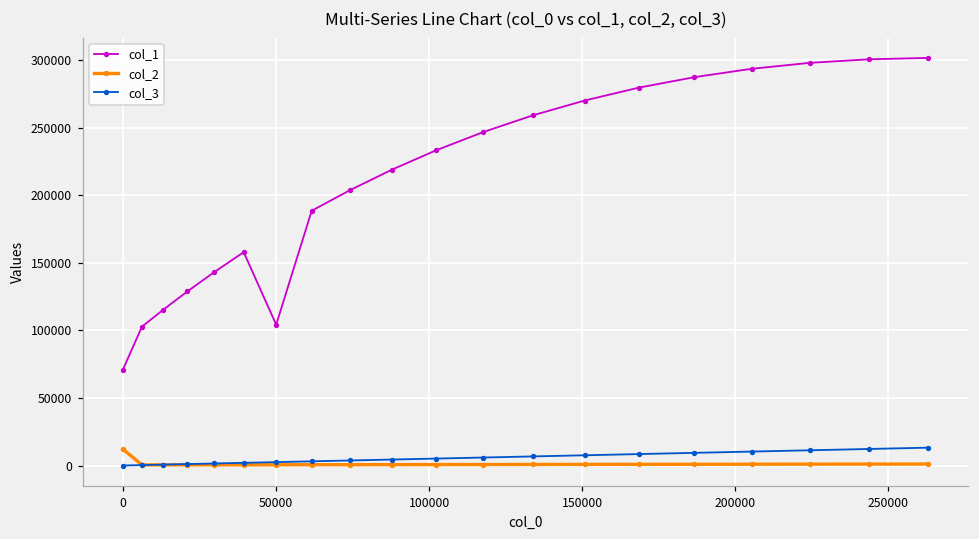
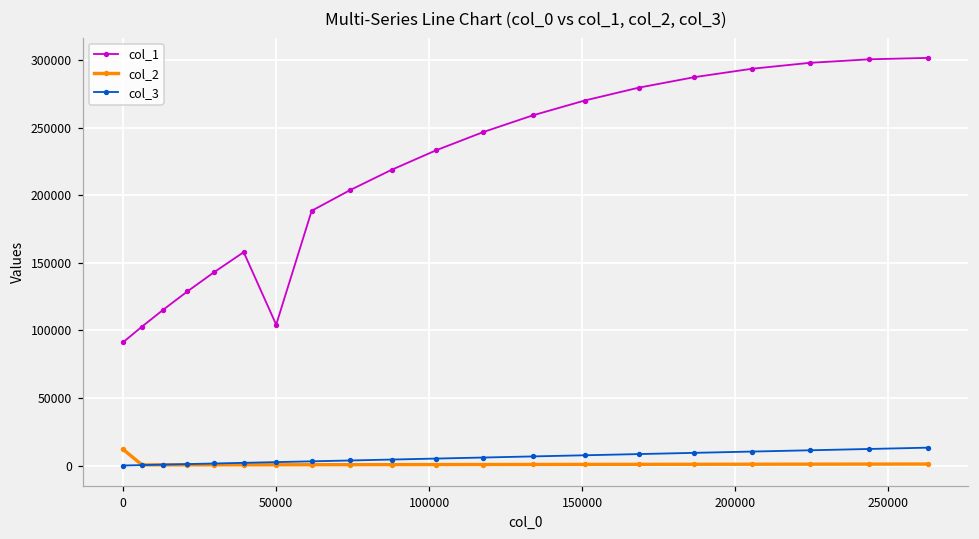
  {
    "col_1": {
-     "0": 71000,
+     "0": 91000,
      "50000": 104000
    },
    "col_2": {
      "0": 12000
    },
    "col_3": {
      "0": 0
    }
  }
